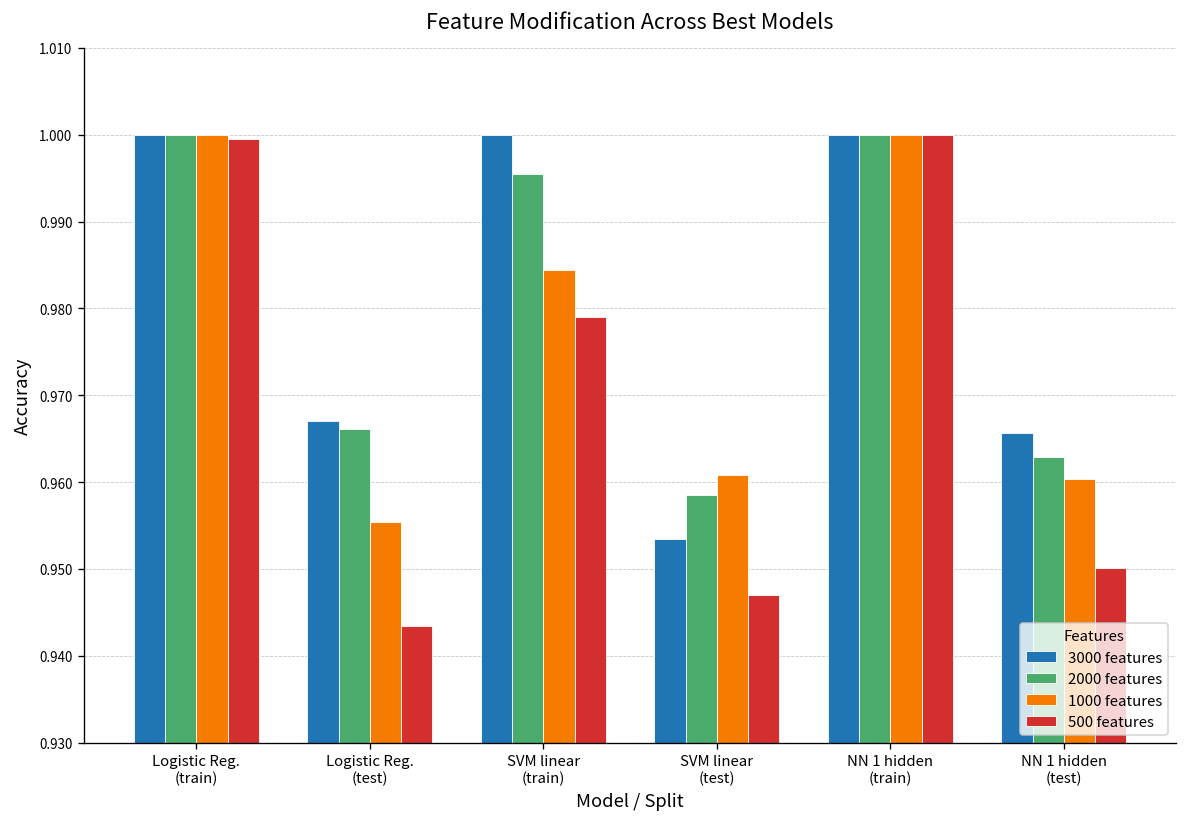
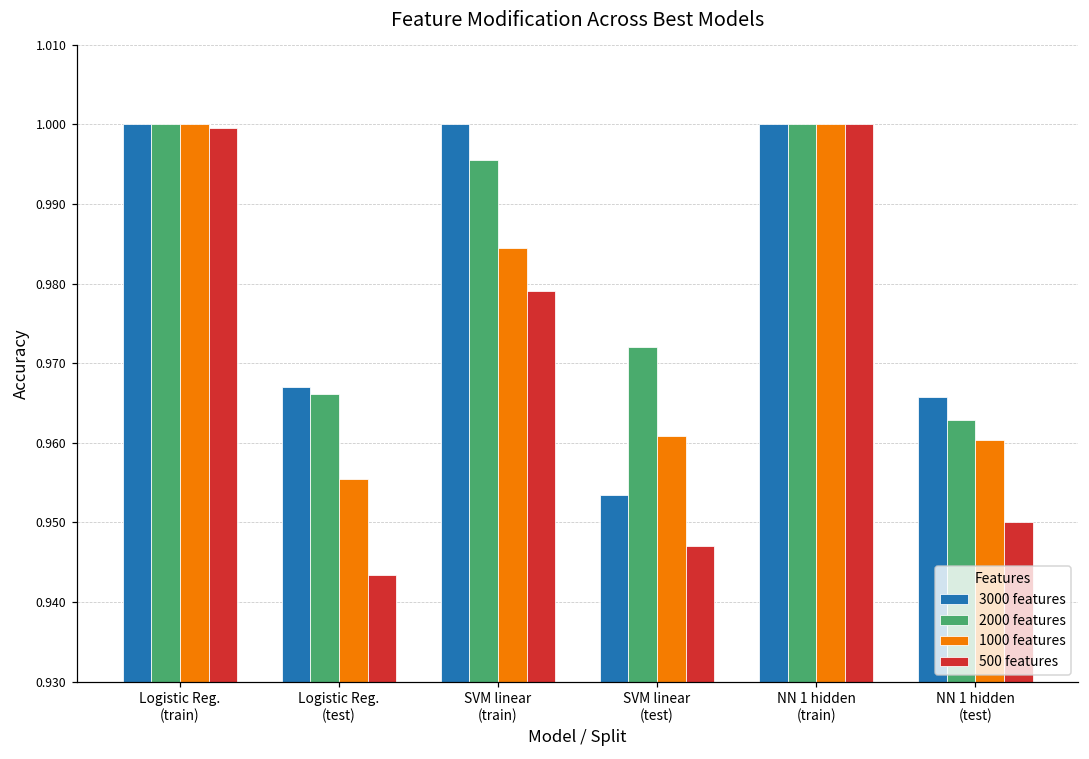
  {
    "3000 features": {
      "Logistic Reg. (train)": 1.000,
      "Logistic Reg. (test)": 0.967,
      "SVM linear (train)": 1.000,
      "SVM linear (test)": 0.953,
      "NN 1 hidden (train)": 1.000,
      "NN 1 hidden (test)": 0.966
    },
    "2000 features": {
      "Logistic Reg. (train)": 1.000,
      "Logistic Reg. (test)": 0.966,
      "SVM linear (train)": 0.996,
-     "SVM linear (test)": 0.959,
+     "SVM linear (test)": 0.972,
      "NN 1 hidden (train)": 1.000,
      "NN 1 hidden (test)": 0.963
    },
    "1000 features": {
      "Logistic Reg. (train)": 1.000,
      "Logistic Reg. (test)": 0.955,
      "SVM linear (train)": 0.984,
      "SVM linear (test)": 0.961,
      "NN 1 hidden (train)": 1.000,
      "NN 1 hidden (test)": 0.960
    },
    "500 features": {
      "Logistic Reg. (train)": 1.000,
      "Logistic Reg. (test)": 0.943,
      "SVM linear (train)": 0.979,
      "SVM linear (test)": 0.947,
      "NN 1 hidden (train)": 1.000,
      "NN 1 hidden (test)": 0.950
    }
  }
